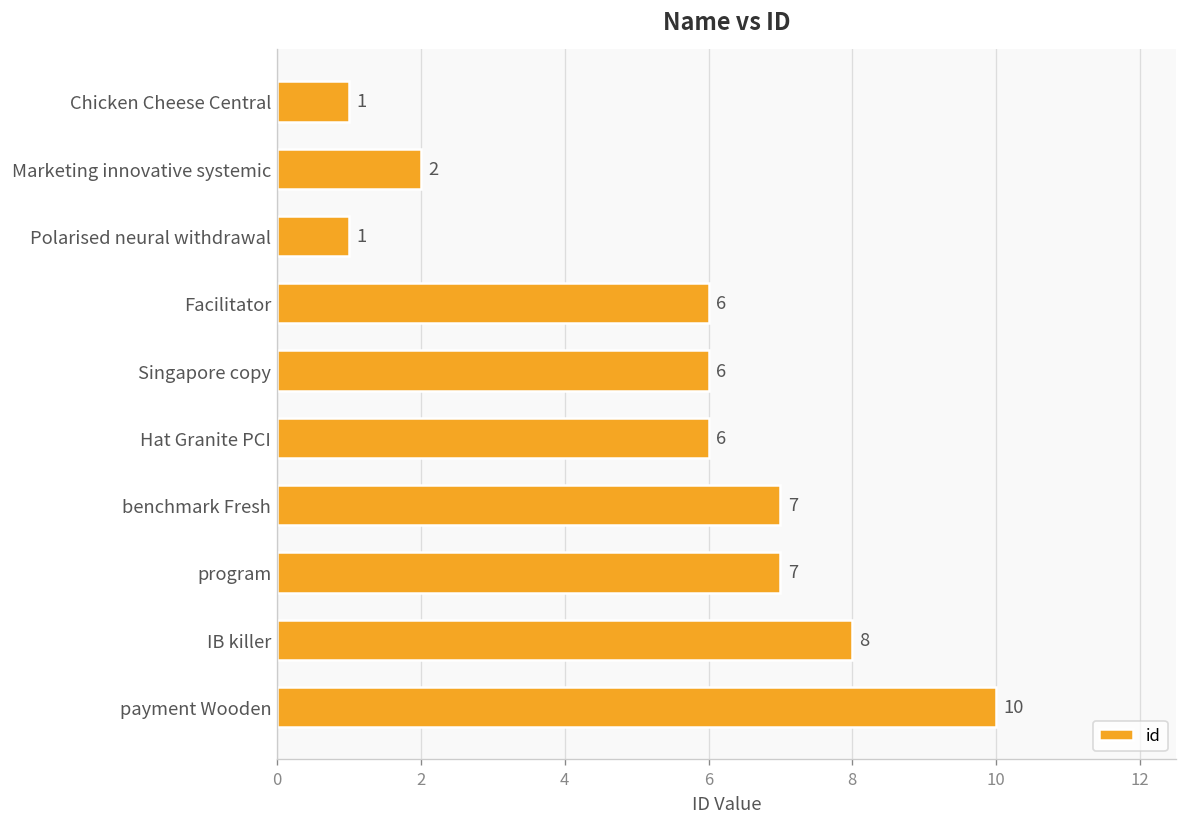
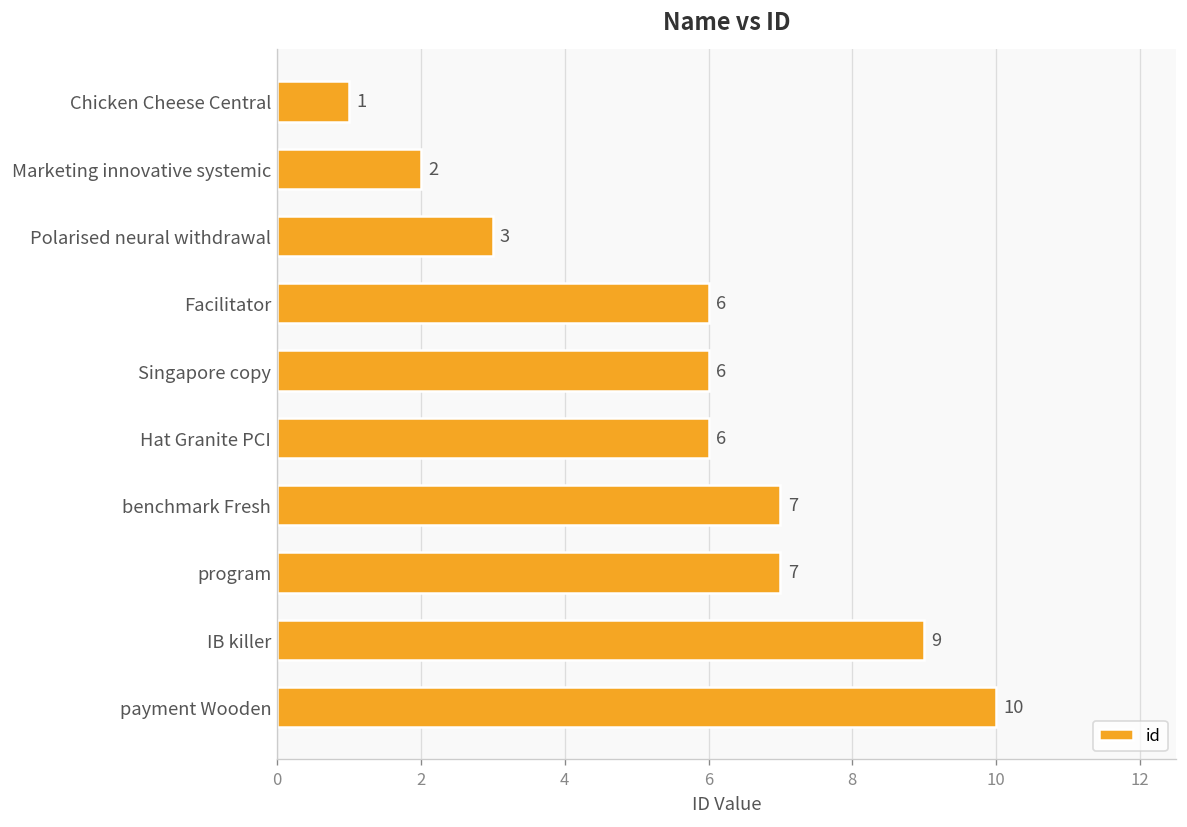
  {
    "Chicken Cheese Central": 1,
    "Marketing innovative systemic": 2,
-   "Polarised neural withdrawal": 1,
+   "Polarised neural withdrawal": 3,
    "Facilitator": 6,
    "Singapore copy": 6,
    "Hat Granite PCI": 6,
    "benchmark Fresh": 7,
    "program": 7,
-   "IB killer": 8,
+   "IB killer": 9,
    "payment Wooden": 10
  }
